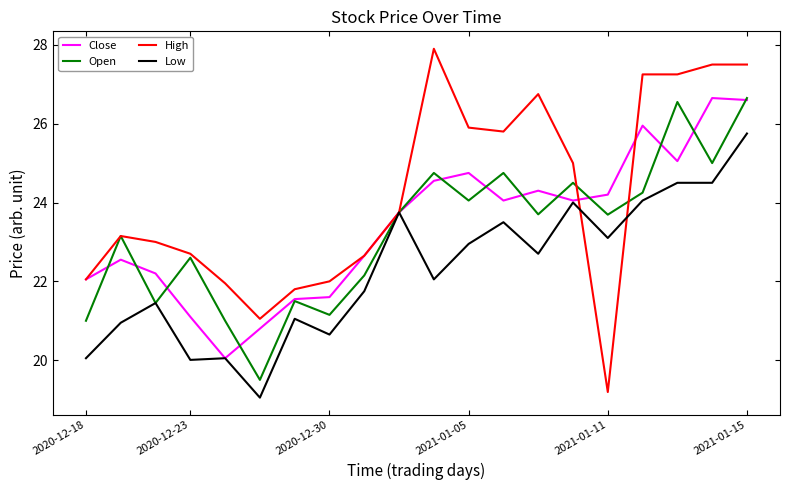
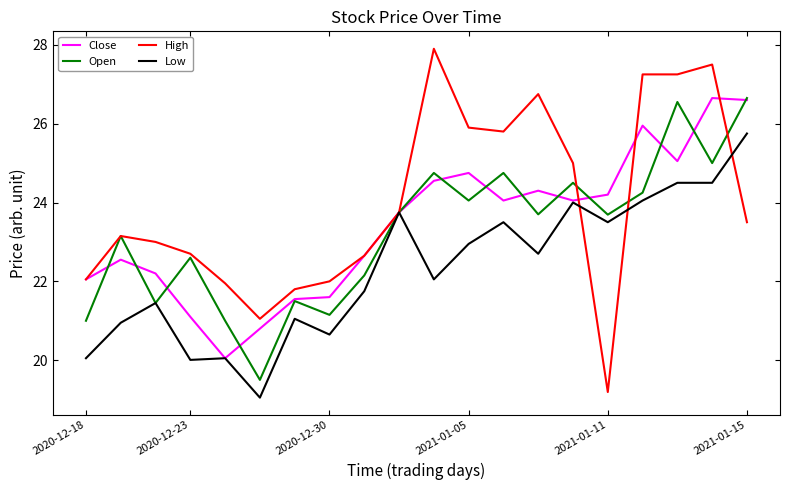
  {
    "Close": {
      "2020-12-23": 21.1,
      "2020-12-30": 21.6,
      "2021-01-05": 24.8,
      "2021-01-11": 24.2
    },
    "Open": {
      "2020-12-18": 21.0,
      "2020-12-23": 22.6,
      "2020-12-30": 21.1,
      "2021-01-05": 24.0,
      "2021-01-11": 23.7
    },
    "High": {
      "2020-12-23": 22.7,
      "2020-12-30": 22.0,
      "2021-01-05": 25.9,
      "2021-01-11": 19.2,
-     "2021-01-15": 27.5
+     "2021-01-15": 23.5
    },
    "Low": {
      "2020-12-18": 20.0,
      "2020-12-23": 20.0,
      "2020-12-30": 20.6,
      "2021-01-05": 23.0,
-     "2021-01-11": 23.1,
+     "2021-01-11": 23.5,
      "2021-01-15": 25.8
    }
  }
